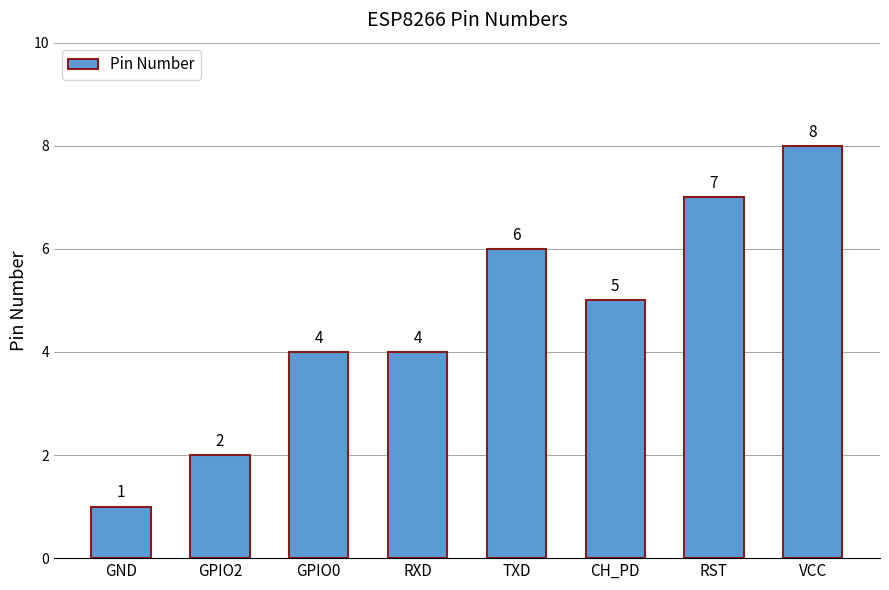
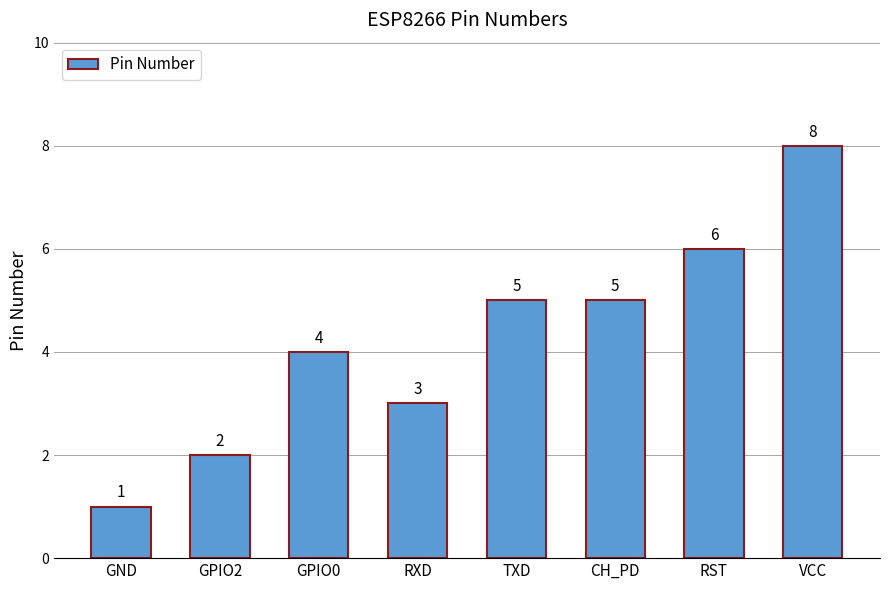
  {
    "GND": 1,
    "GPIO2": 2,
    "GPIO0": 4,
-   "RXD": 4,
-   "TXD": 6,
+   "RXD": 3,
+   "TXD": 5,
    "CH_PD": 5,
-   "RST": 7,
+   "RST": 6,
    "VCC": 8
  }
